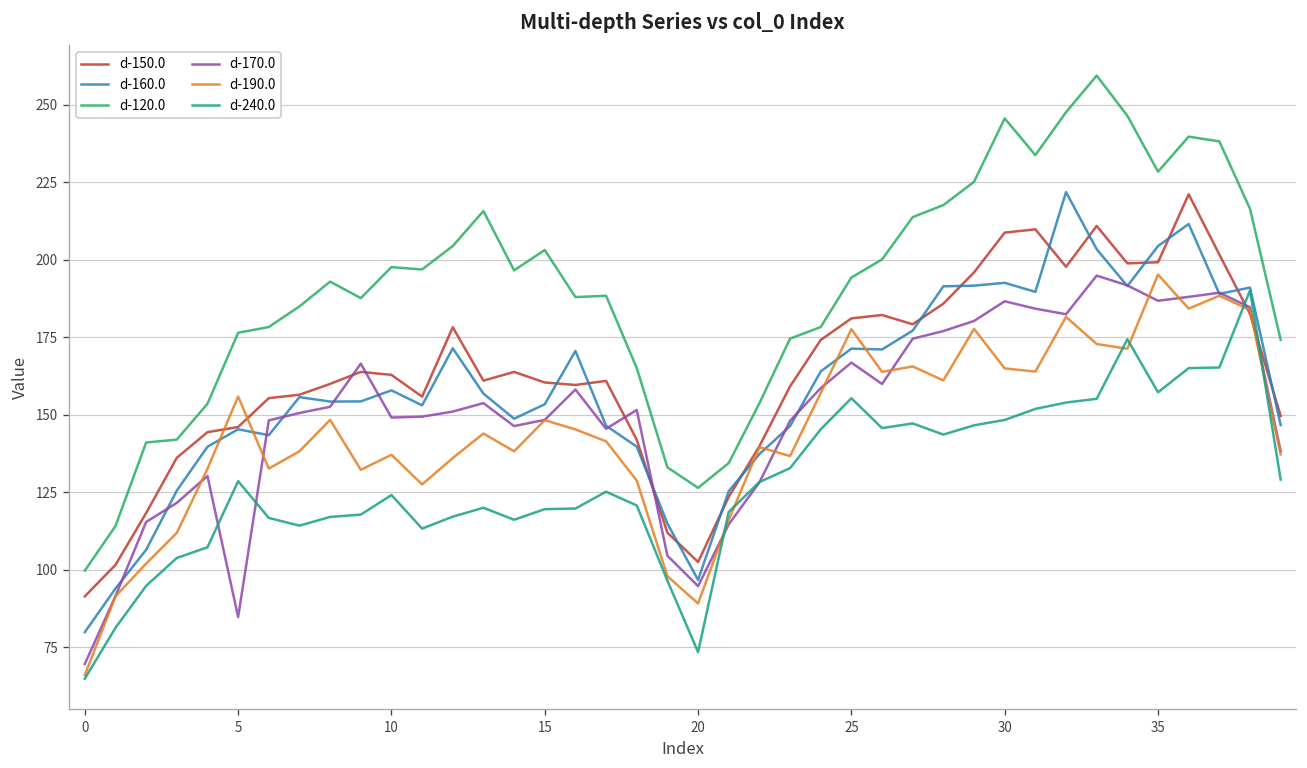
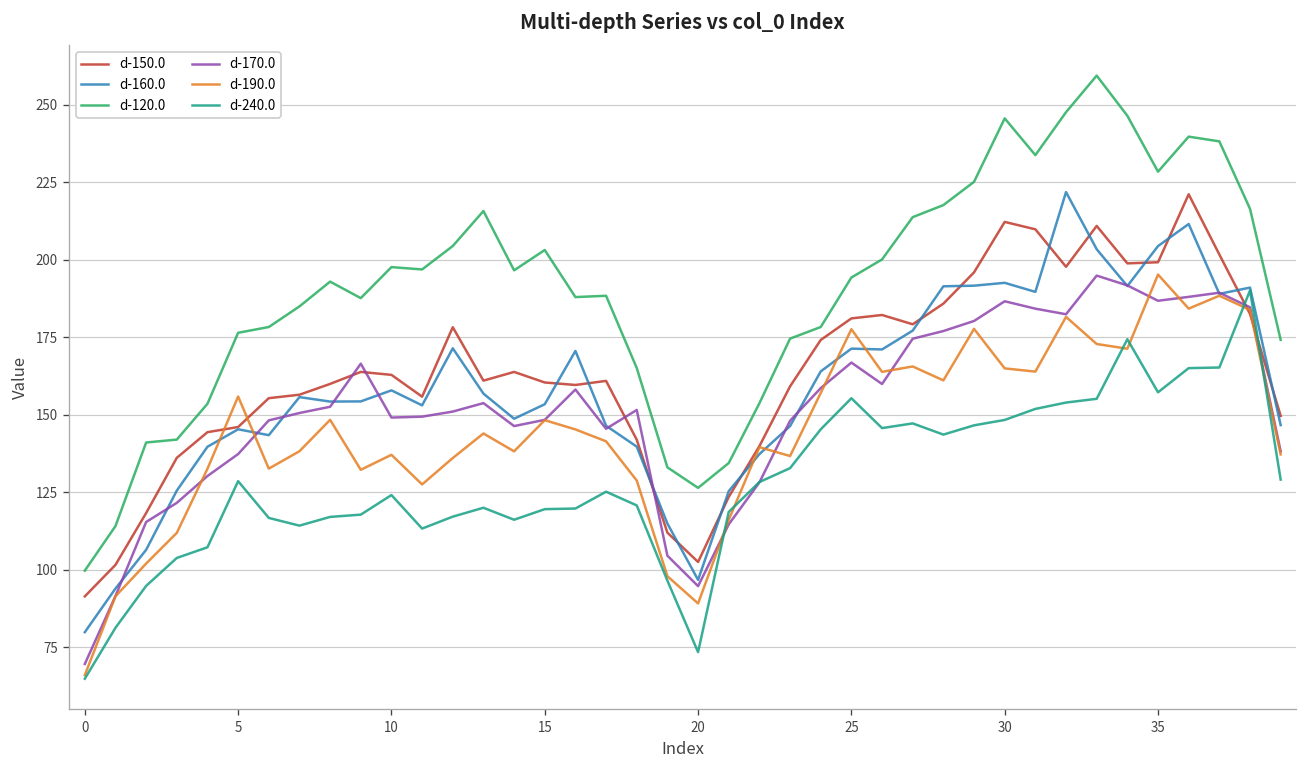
  {
    "d-150.0": {
      "0": 91,
      "10": 163,
      "15": 160,
      "20": 102,
      "25": 181,
-     "30": 209,
+     "30": 212,
      "35": 199
    },
    "d-160.0": {
      "0": 80,
      "10": 158,
      "15": 153,
      "20": 97,
      "25": 171,
      "30": 193,
      "35": 204
    },
    "d-170.0": {
      "0": 70,
-     "5": 85,
+     "5": 137,
      "10": 149,
      "20": 95,
      "25": 167,
      "30": 187,
      "35": 187
    },
    "d-190.0": {
      "0": 66,
      "5": 156,
      "10": 137,
      "20": 89,
      "25": 178,
      "30": 165,
      "35": 195
    }
  }
